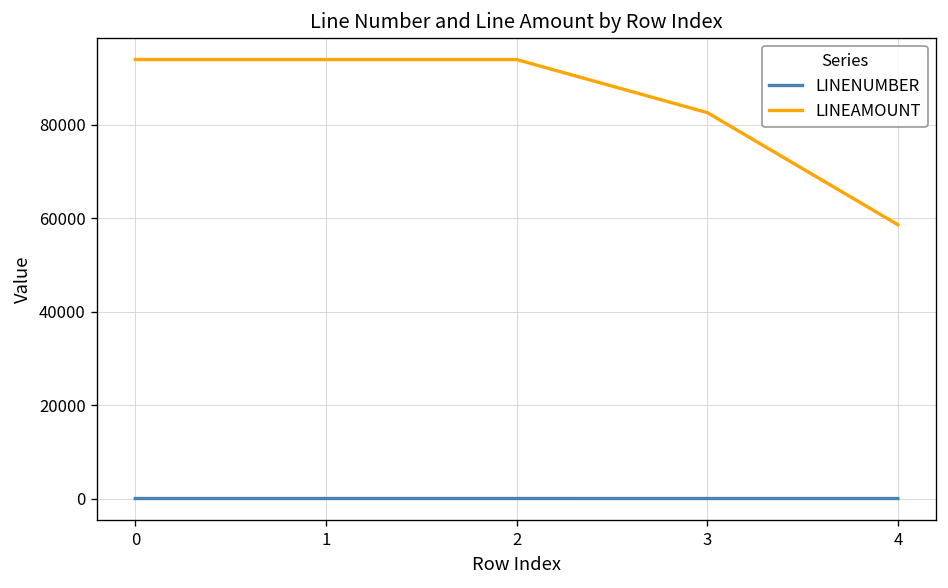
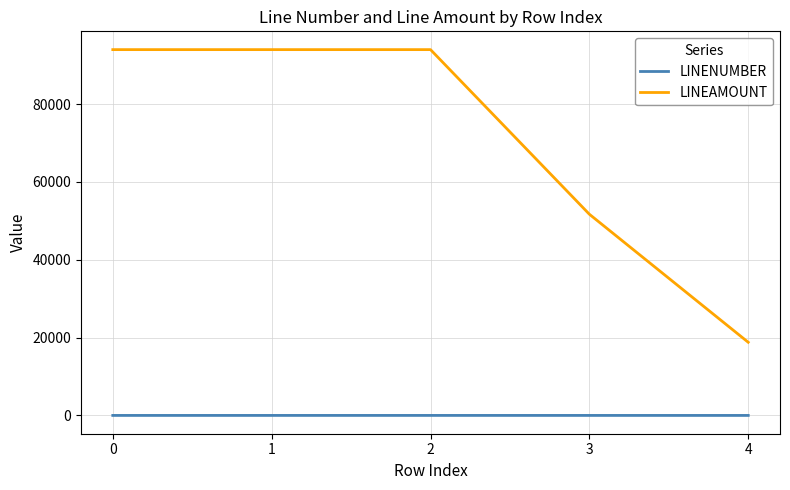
  {
    "LINENUMBER": {
      "0": 0,
      "1": 0,
      "2": 0,
      "3": 0,
      "4": 0
    },
    "LINEAMOUNT": {
      "0": 94000,
      "1": 94000,
      "2": 94000,
-     "3": 83000,
-     "4": 59000
+     "3": 52000,
+     "4": 19000
    }
  }
